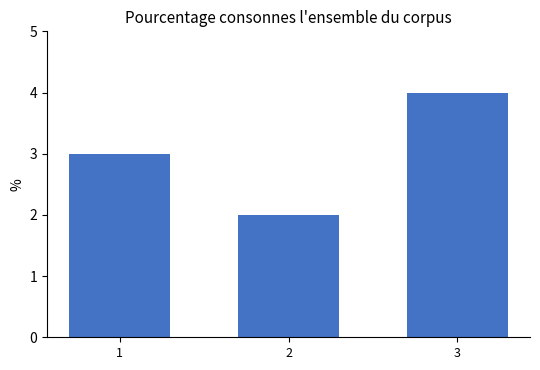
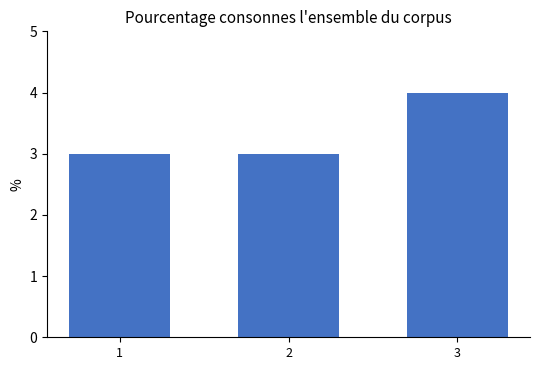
  {
    "1": 3,
-   "2": 2,
+   "2": 3,
    "3": 4
  }
